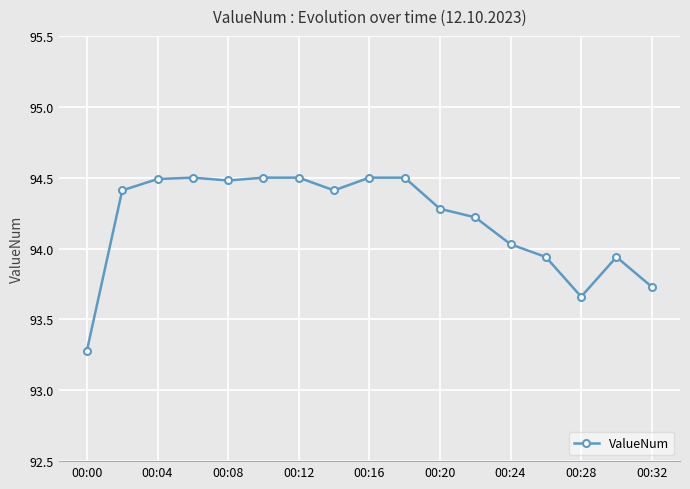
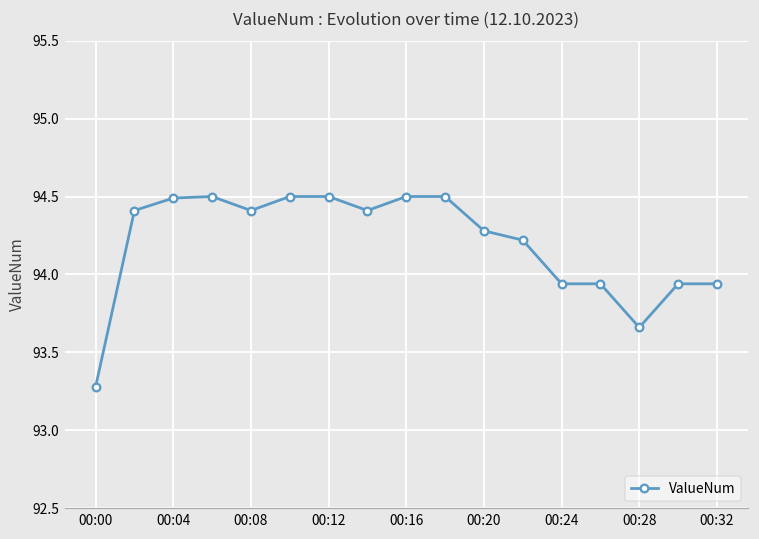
  {
    "00:00": 93.28,
    "00:04": 94.49,
-   "00:08": 94.48,
+   "00:08": 94.41,
    "00:12": 94.50,
    "00:16": 94.50,
    "00:20": 94.28,
-   "00:24": 94.03,
+   "00:24": 93.94,
    "00:28": 93.66,
-   "00:32": 93.73
+   "00:32": 93.94
  }
